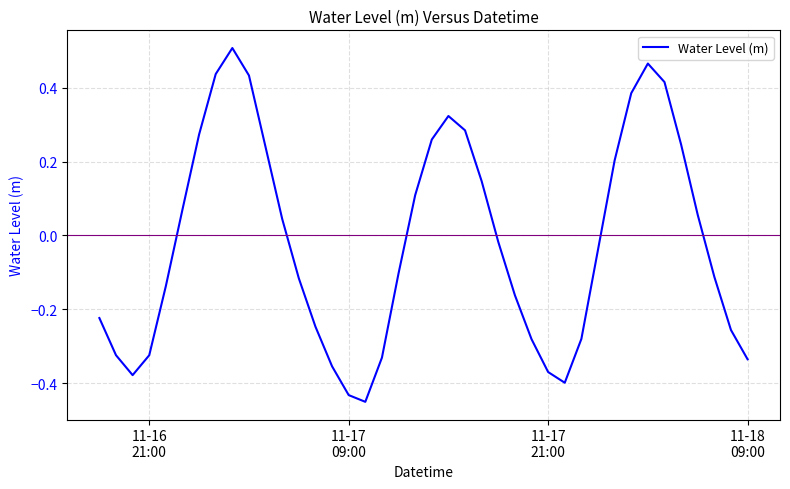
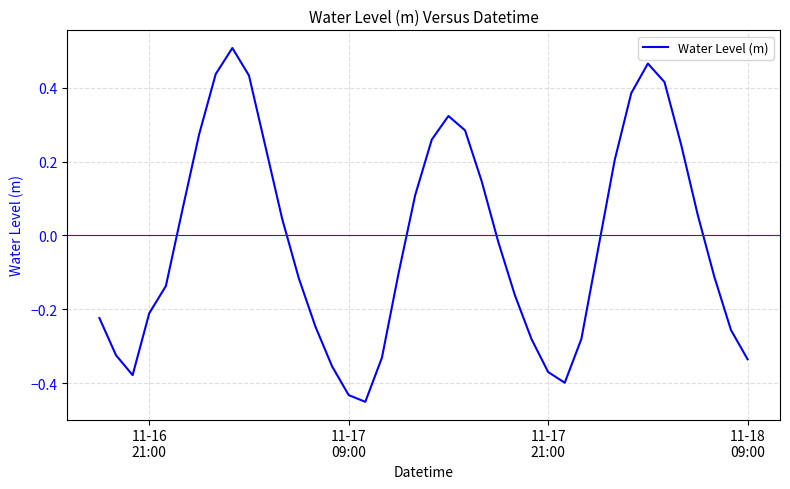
  {
-   "11-16 21:00": -0.32,
+   "11-16 21:00": -0.21,
    "11-17 09:00": -0.43,
    "11-17 21:00": -0.37,
    "11-18 09:00": -0.34
  }
